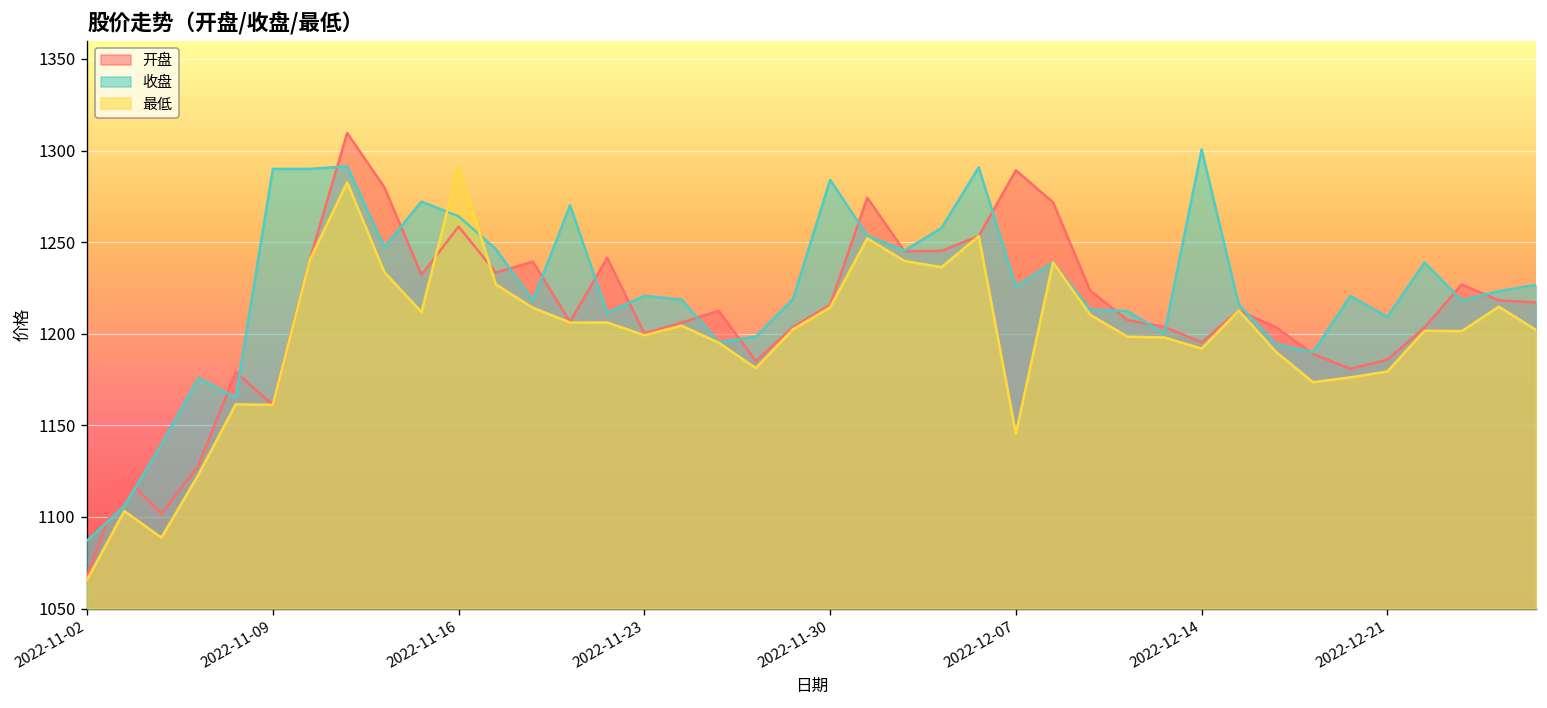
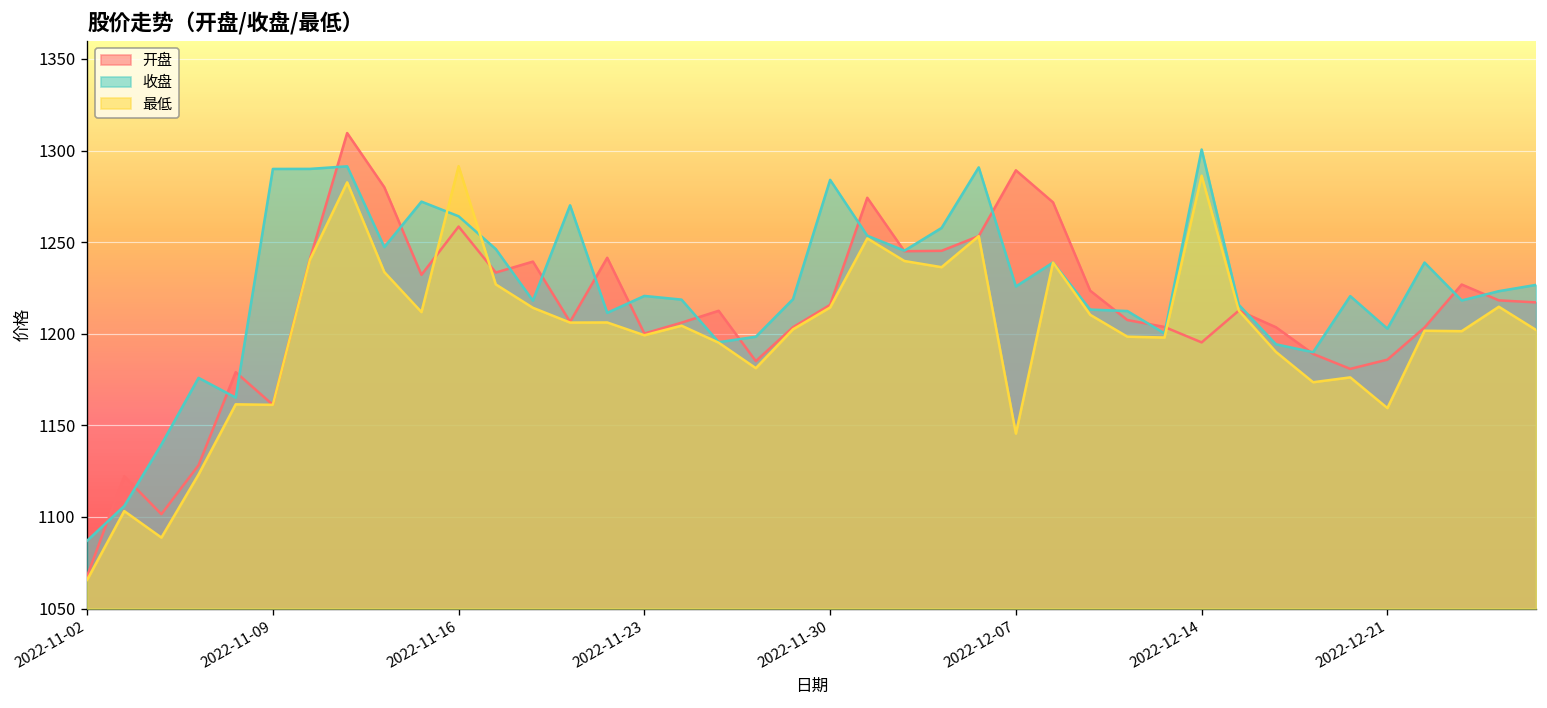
  {
    "开盘": {
      "2022-11-02": 1068,
      "2022-11-16": 1259,
      "2022-12-07": 1289,
      "2022-12-14": 1195,
      "2022-12-21": 1186
    },
    "收盘": {
      "2022-11-02": 1087,
      "2022-11-09": 1290,
      "2022-11-16": 1264,
      "2022-11-23": 1221,
      "2022-11-30": 1284,
      "2022-12-07": 1226,
      "2022-12-14": 1301,
-     "2022-12-21": 1209
+     "2022-12-21": 1203
    },
    "最低": {
      "2022-11-02": 1066,
      "2022-11-16": 1291,
      "2022-12-07": 1145,
-     "2022-12-14": 1192,
-     "2022-12-21": 1179
+     "2022-12-14": 1286,
+     "2022-12-21": 1159
    }
  }
